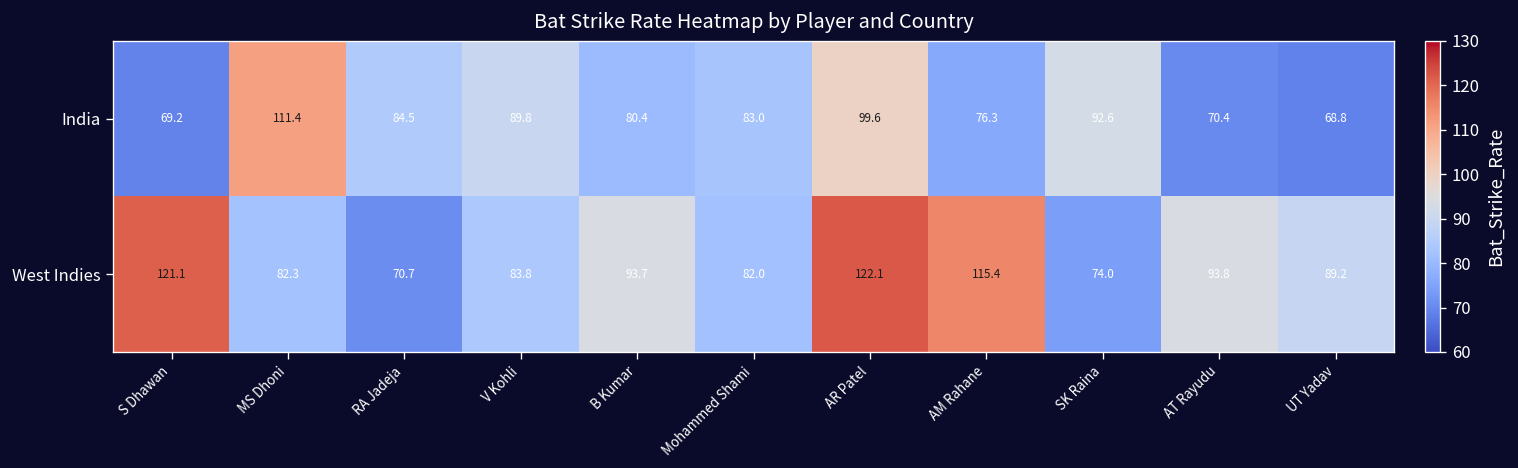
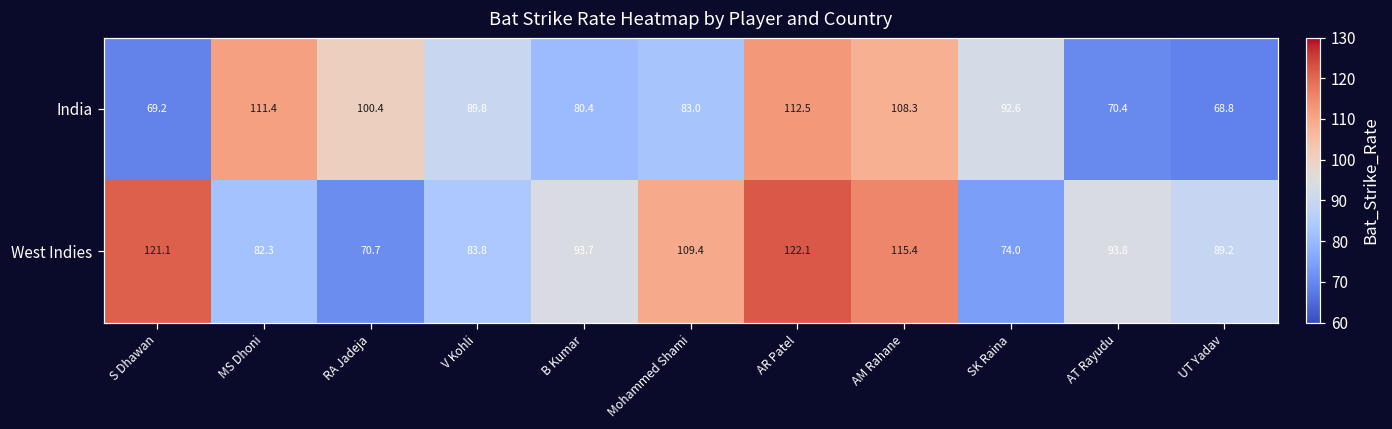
  {
    "India": {
      "S Dhawan": 69.2,
      "MS Dhoni": 111.4,
-     "RA Jadeja": 84.5,
+     "RA Jadeja": 100.4,
      "V Kohli": 89.8,
      "B Kumar": 80.4,
      "Mohammed Shami": 83.0,
-     "AR Patel": 99.6,
-     "AM Rahane": 76.3,
+     "AR Patel": 112.5,
+     "AM Rahane": 108.3,
      "AT Rayudu": 70.4,
      "UT Yadav": 68.8
    },
    "West Indies": {
      "S Dhawan": 121.1,
      "MS Dhoni": 82.3,
      "RA Jadeja": 70.7,
      "V Kohli": 83.8,
-     "Mohammed Shami": 82.0,
+     "Mohammed Shami": 109.4,
      "AR Patel": 122.1,
      "AM Rahane": 115.4,
      "SK Raina": 74.0,
      "UT Yadav": 89.2
    }
  }
